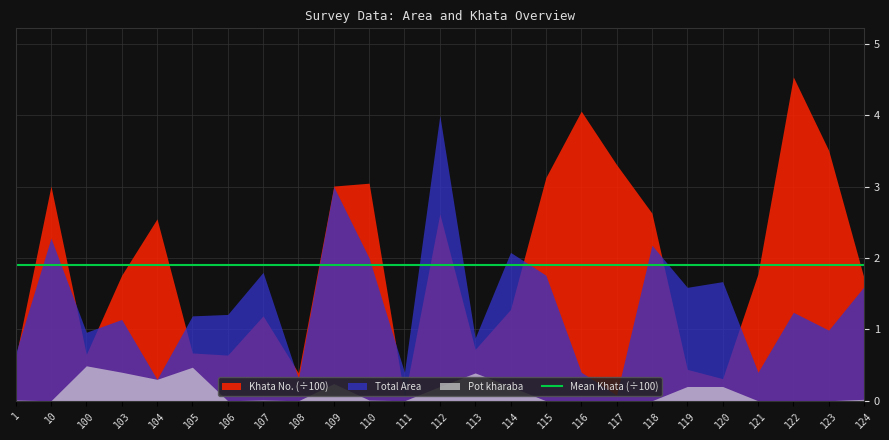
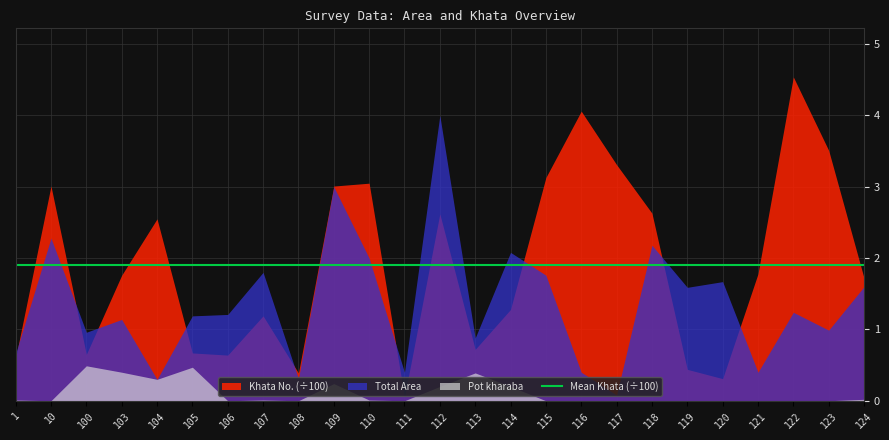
  {
    "Khata No. (÷100)": {
      "1": 0.6,
      "10": 3.0,
      "100": 0.7,
      "103": 1.8,
      "104": 2.6,
      "105": 0.7,
      "106": 0.6,
      "107": 1.2,
      "108": 0.4,
      "110": 3.1,
      "111": 0.1,
      "112": 2.6,
      "113": 0.7,
      "114": 1.3,
      "115": 3.1,
      "116": 4.1,
      "117": 3.3,
      "118": 2.6,
      "119": 0.4,
      "120": 0.3,
      "121": 1.8,
      "122": 4.5,
      "123": 3.5,
      "124": 1.7
    },
    "Total Area": {
      "1": 0.7,
      "10": 2.3,
      "100": 1.0,
      "103": 1.1,
      "105": 1.2,
      "106": 1.2,
      "107": 1.8,
      "110": 2.0,
      "111": 0.4,
      "112": 4.0,
      "113": 0.9,
      "114": 2.1,
      "115": 1.8,
      "116": 0.4,
      "118": 2.2,
      "119": 1.6,
      "120": 1.7,
      "121": 0.4,
      "122": 1.2,
      "123": 1.0,
      "124": 1.6
    },
    "Pot kharaba": {
      "10": 0.0,
      "100": 0.5,
      "103": 0.4,
      "105": 0.5,
      "106": 0.0,
      "108": 0.0,
      "111": 0.0,
      "113": 0.4,
      "115": 0.0,
      "116": 0.0,
      "117": 0.0,
      "118": 0.0,
-     "119": 0.2,
-     "120": 0.2,
+     "119": 0.0,
+     "120": 0.0,
      "121": 0.0,
      "122": 0.0,
      "123": 0.0
    }
  }
